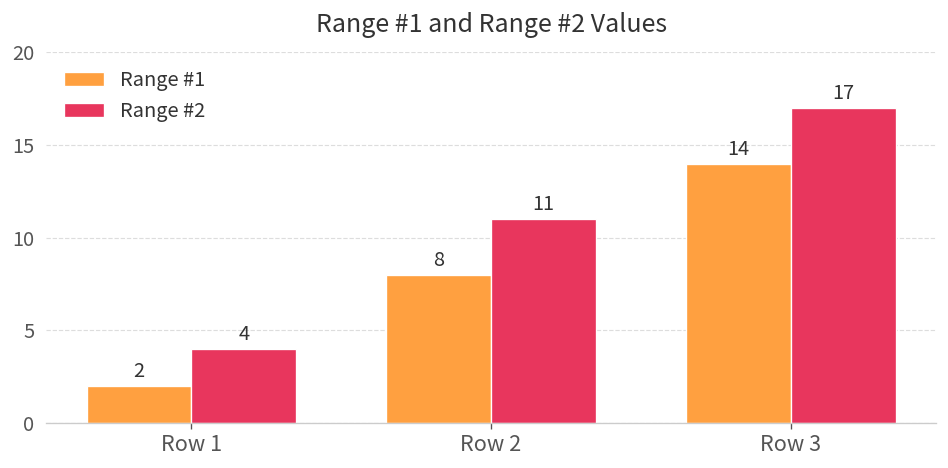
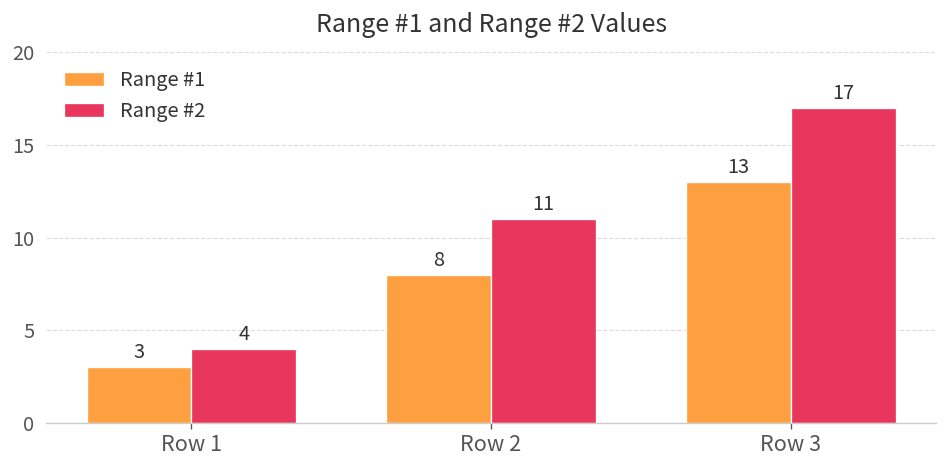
  {
    "Range #1": {
-     "Row 1": 2,
+     "Row 1": 3,
      "Row 2": 8,
-     "Row 3": 14
+     "Row 3": 13
    },
    "Range #2": {
      "Row 1": 4,
      "Row 2": 11,
      "Row 3": 17
    }
  }
